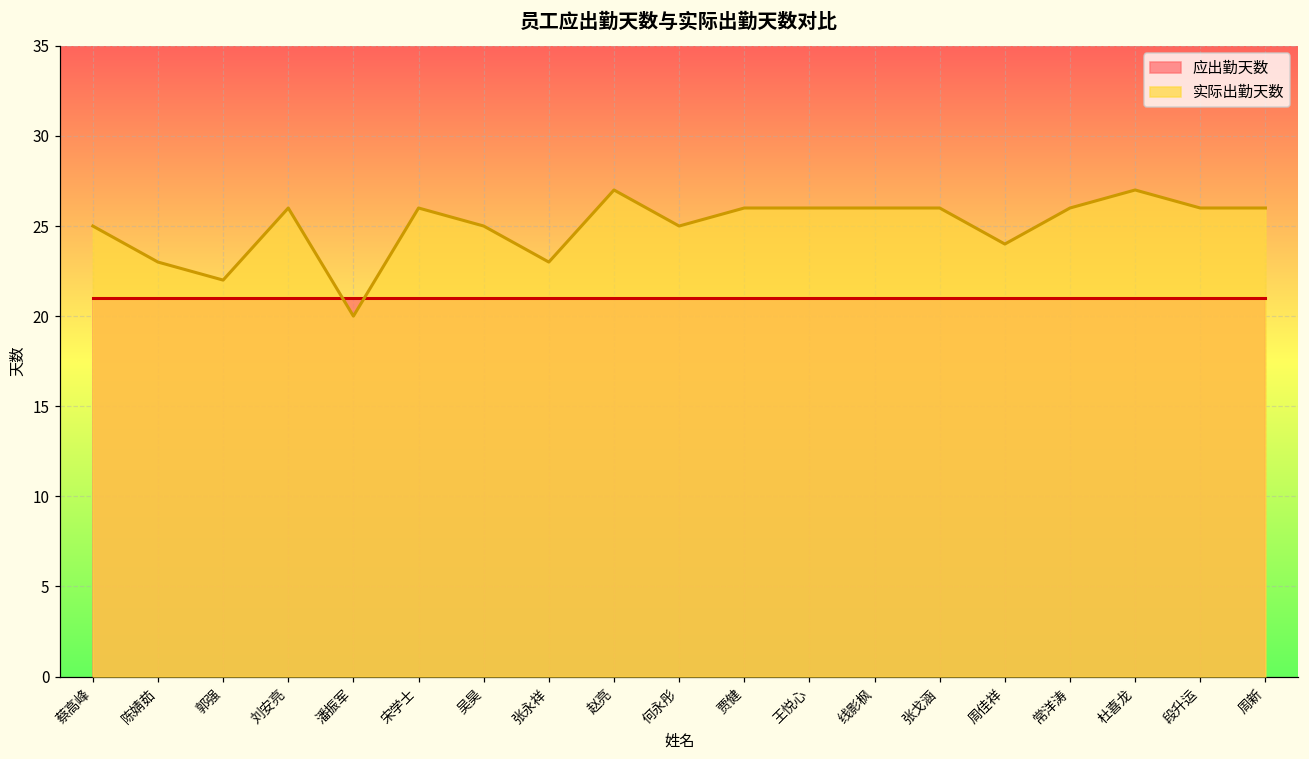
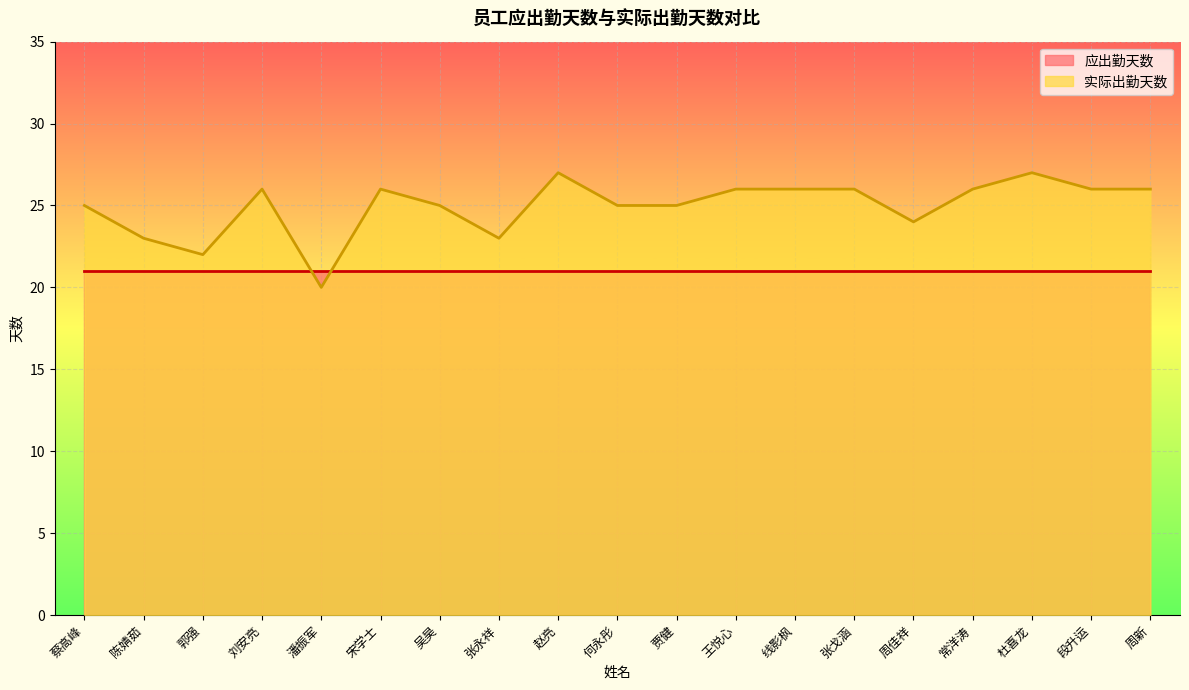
  {
    "应出勤天数": {
      "蔡高峰": 21,
      "陈婧茹": 21,
      "郭强": 21,
      "刘安亮": 21,
      "潘振军": 21,
      "宋学士": 21,
      "吴昊": 21,
      "张永祥": 21,
      "赵亮": 21,
      "何永彤": 21,
      "贾健": 21,
      "王悦心": 21,
      "线影枫": 21,
      "张戈涵": 21,
      "周佳祥": 21,
      "常洋涛": 21,
      "杜喜龙": 21,
      "段升运": 21,
      "周新": 21
    },
    "实际出勤天数": {
      "蔡高峰": 25,
      "陈婧茹": 23,
      "郭强": 22,
      "刘安亮": 26,
      "潘振军": 20,
      "宋学士": 26,
      "吴昊": 25,
      "张永祥": 23,
      "赵亮": 27,
      "何永彤": 25,
-     "贾健": 26,
+     "贾健": 25,
      "王悦心": 26,
      "线影枫": 26,
      "张戈涵": 26,
      "周佳祥": 24,
      "常洋涛": 26,
      "杜喜龙": 27,
      "段升运": 26,
      "周新": 26
    }
  }
